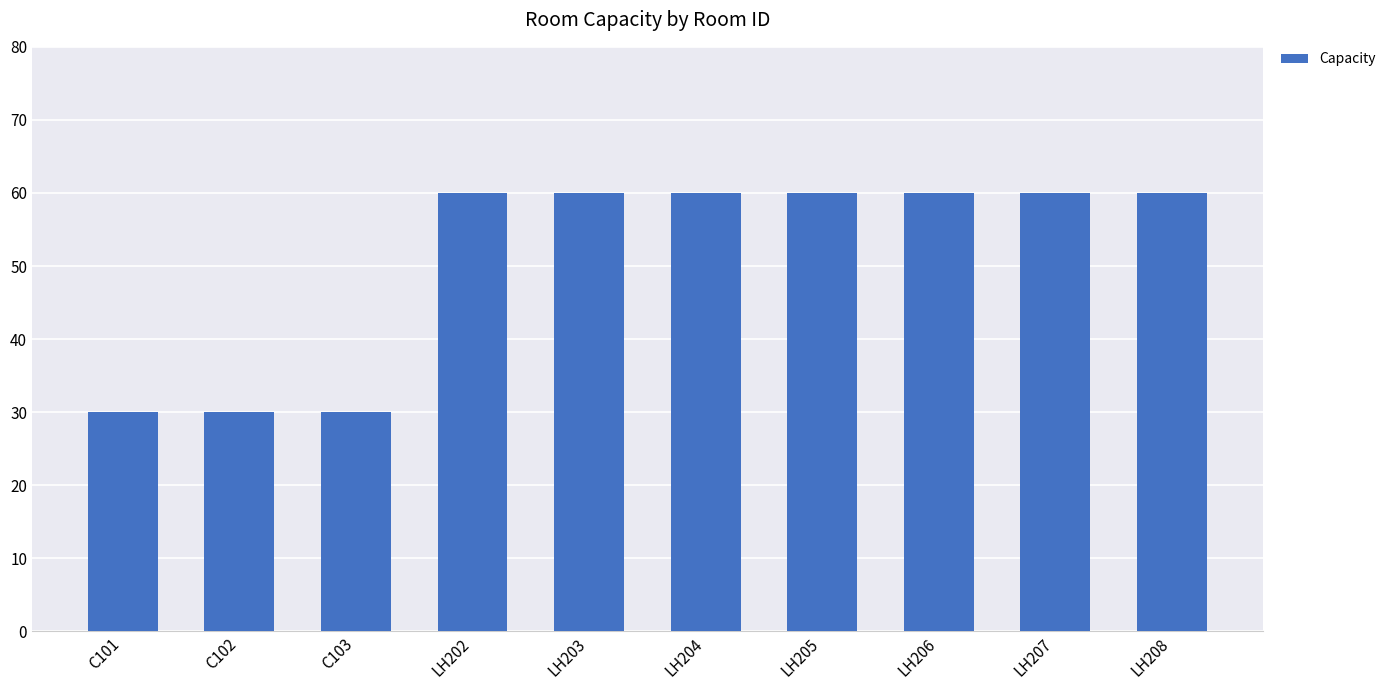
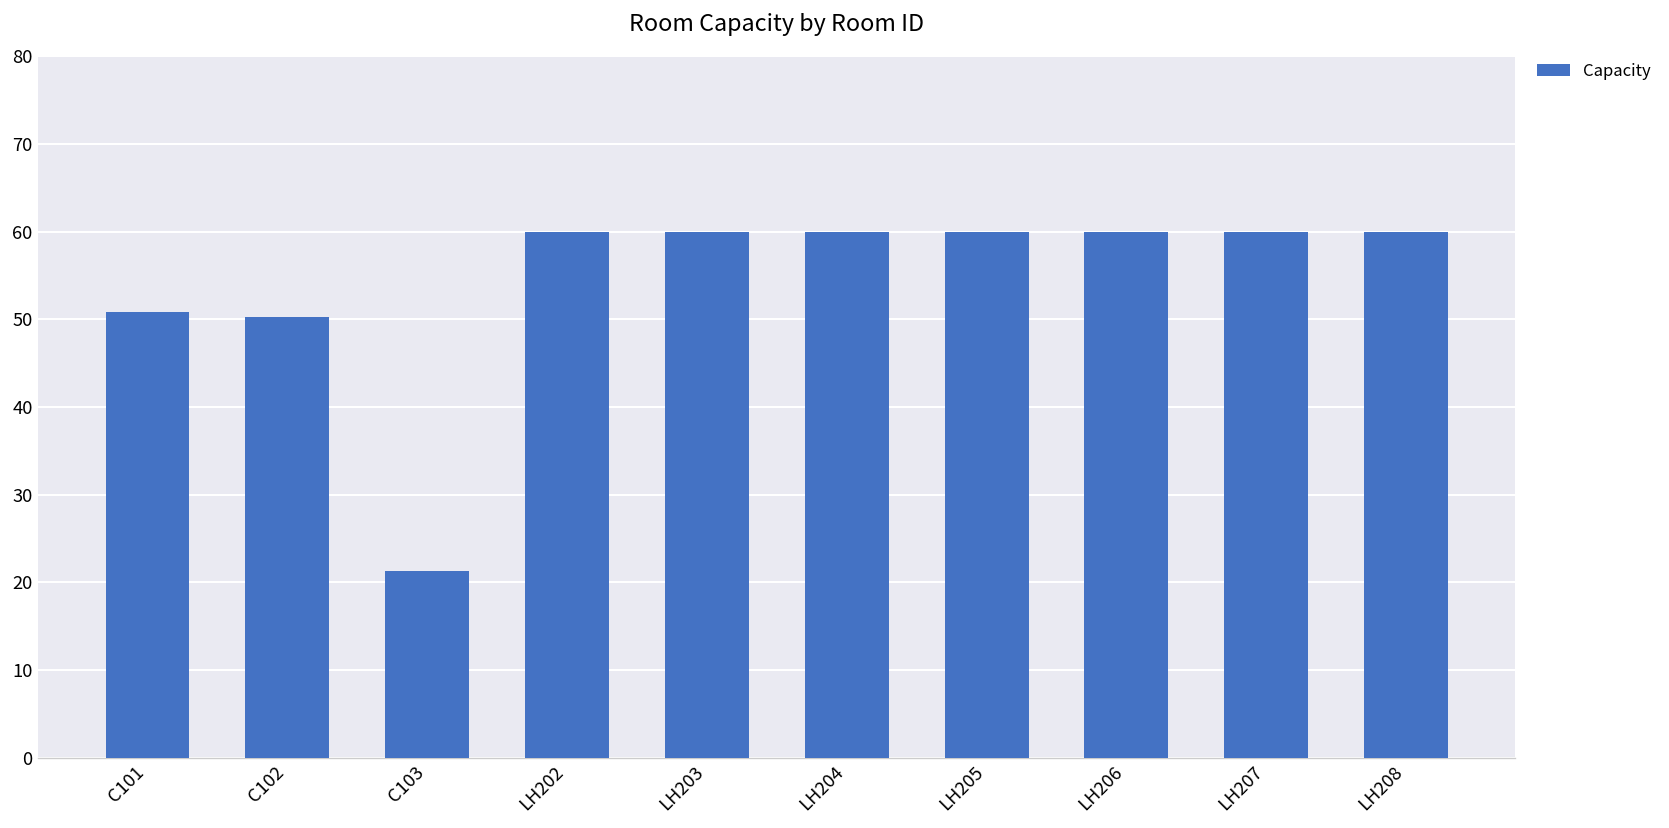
  {
-   "C101": 30,
-   "C102": 30,
-   "C103": 30,
+   "C101": 51,
+   "C102": 50,
+   "C103": 21,
    "LH202": 60,
    "LH203": 60,
    "LH204": 60,
    "LH205": 60,
    "LH206": 60,
    "LH207": 60,
    "LH208": 60
  }
